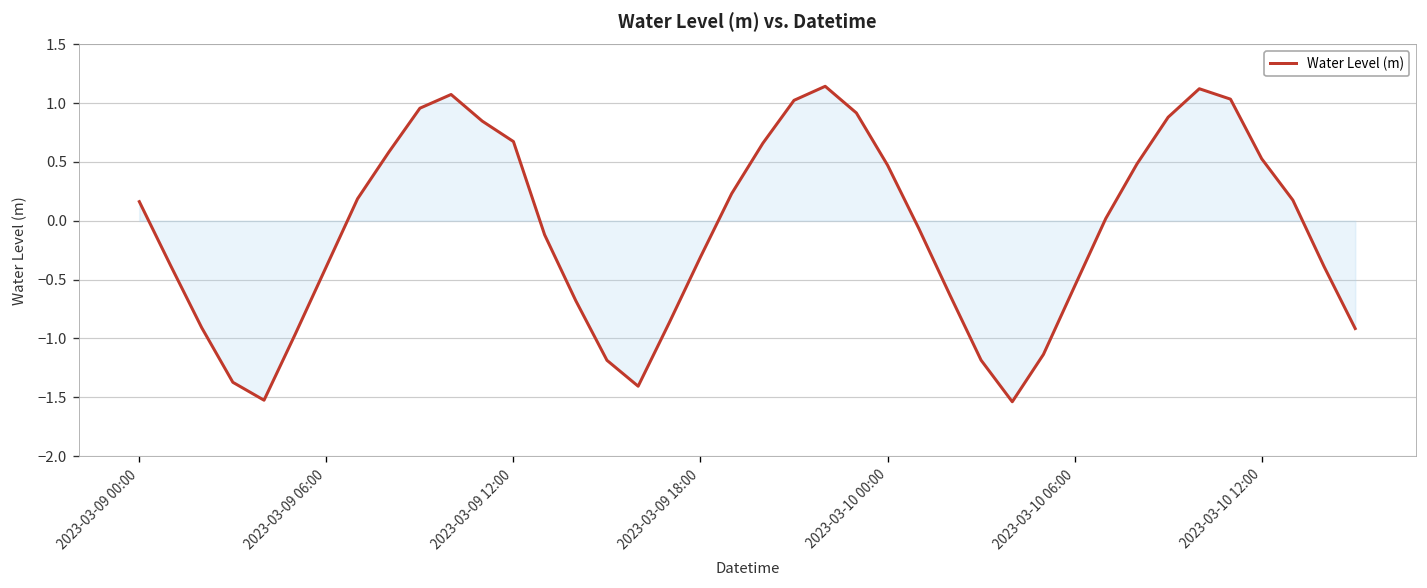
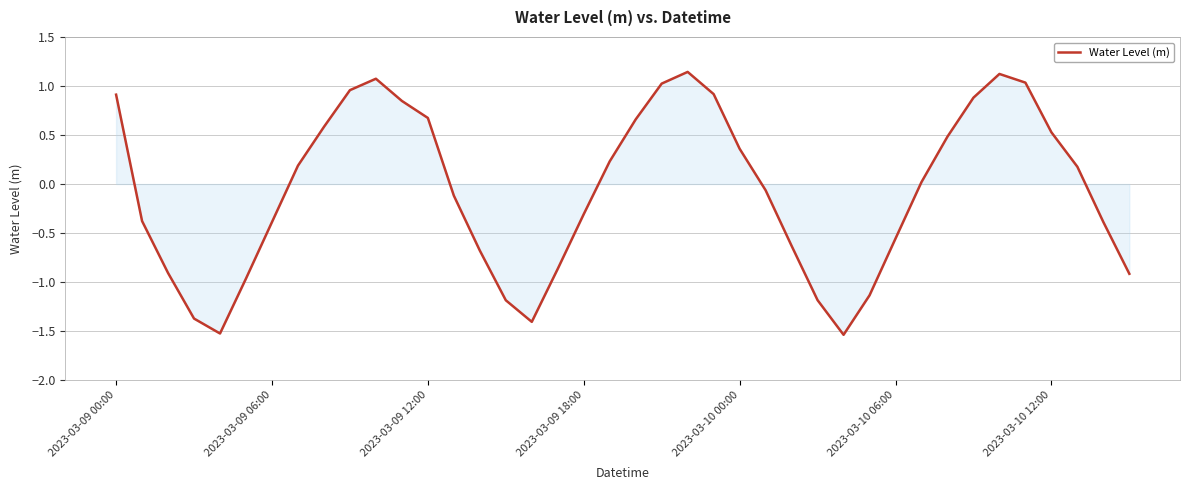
  {
    "Water Level (m)": {
-     "2023-03-09 00:00": 0.2,
+     "2023-03-09 00:00": 0.9,
      "2023-03-09 06:00": -0.4,
      "2023-03-09 18:00": -0.3,
-     "2023-03-10 00:00": 0.5,
+     "2023-03-10 00:00": 0.4,
      "2023-03-10 06:00": -0.6
    }
  }
